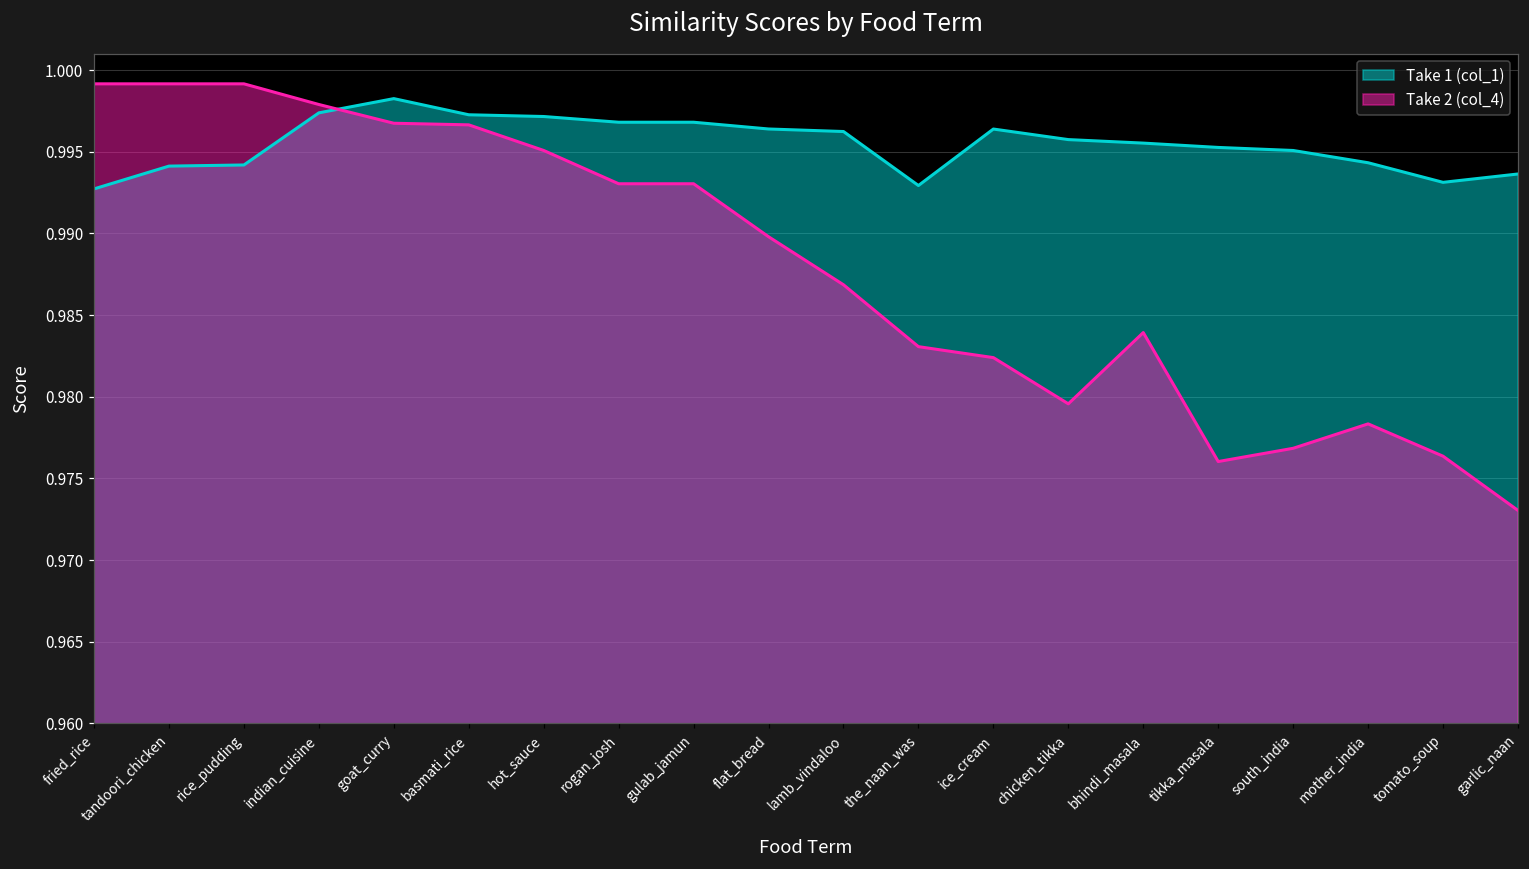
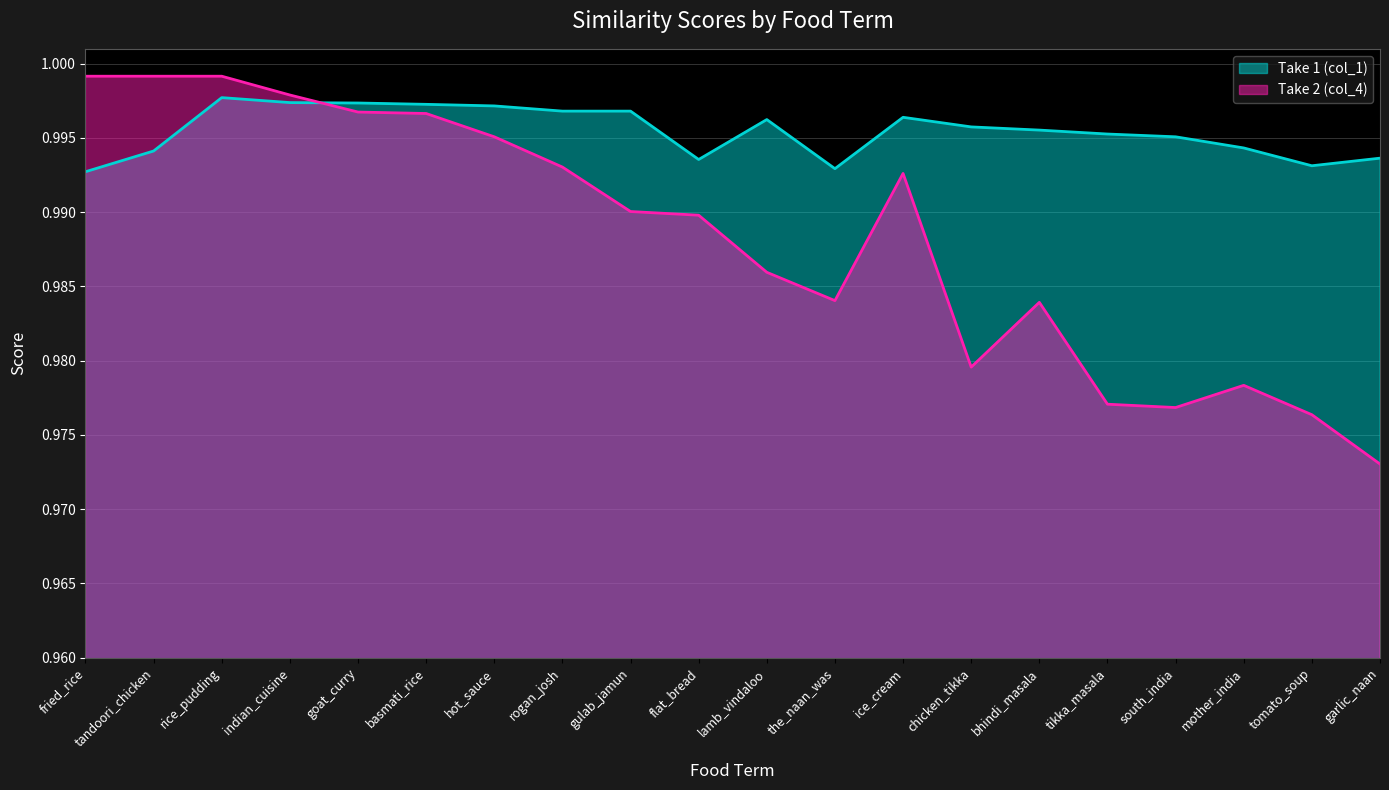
  {
    "Take 1 (col_1)": {
      "fried_rice": 0.9927,
      "tandoori_chicken": 0.9941,
-     "rice_pudding": 0.9942,
+     "rice_pudding": 0.9977,
      "indian_cuisine": 0.9974,
-     "goat_curry": 0.9983,
+     "goat_curry": 0.9974,
      "basmati_rice": 0.9973,
      "hot_sauce": 0.9972,
      "rogan_josh": 0.9968,
      "gulab_jamun": 0.9968,
-     "flat_bread": 0.9964,
+     "flat_bread": 0.9935,
      "lamb_vindaloo": 0.9962,
      "the_naan_was": 0.9929,
      "ice_cream": 0.9964,
      "chicken_tikka": 0.9957,
      "bhindi_masala": 0.9955,
      "tikka_masala": 0.9953,
      "south_india": 0.9951,
      "mother_india": 0.9943,
      "tomato_soup": 0.9931,
      "garlic_naan": 0.9936
    },
    "Take 2 (col_4)": {
      "fried_rice": 0.9992,
      "tandoori_chicken": 0.9992,
      "rice_pudding": 0.9992,
      "indian_cuisine": 0.9979,
      "goat_curry": 0.9967,
      "basmati_rice": 0.9966,
      "hot_sauce": 0.9951,
      "rogan_josh": 0.9930,
-     "gulab_jamun": 0.9930,
+     "gulab_jamun": 0.9900,
      "flat_bread": 0.9898,
-     "lamb_vindaloo": 0.9869,
-     "the_naan_was": 0.9831,
-     "ice_cream": 0.9824,
+     "lamb_vindaloo": 0.9860,
+     "the_naan_was": 0.9840,
+     "ice_cream": 0.9926,
      "chicken_tikka": 0.9796,
      "bhindi_masala": 0.9839,
-     "tikka_masala": 0.9760,
+     "tikka_masala": 0.9771,
      "south_india": 0.9768,
      "mother_india": 0.9783,
      "tomato_soup": 0.9764,
      "garlic_naan": 0.9730
    }
  }
